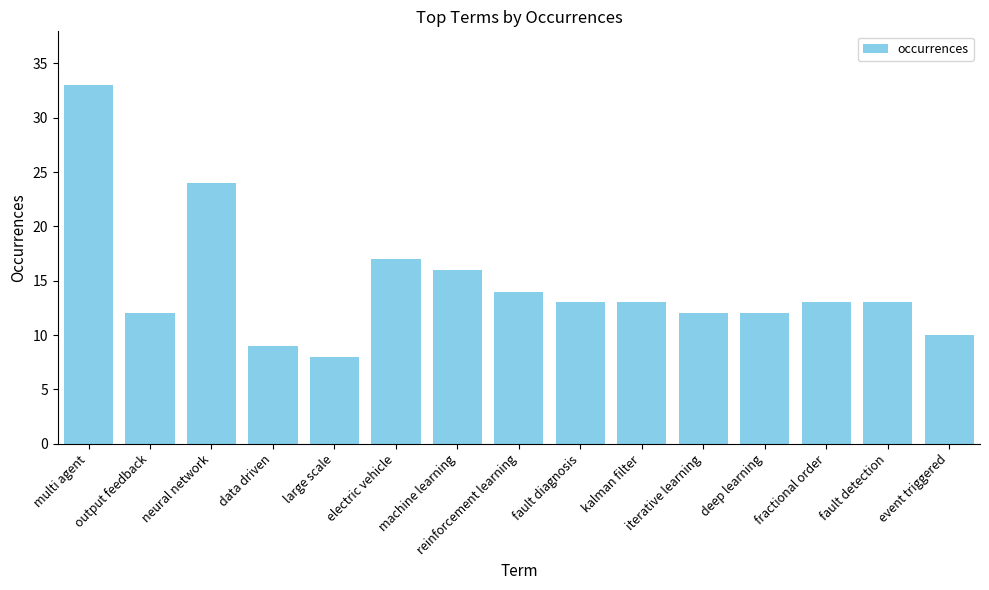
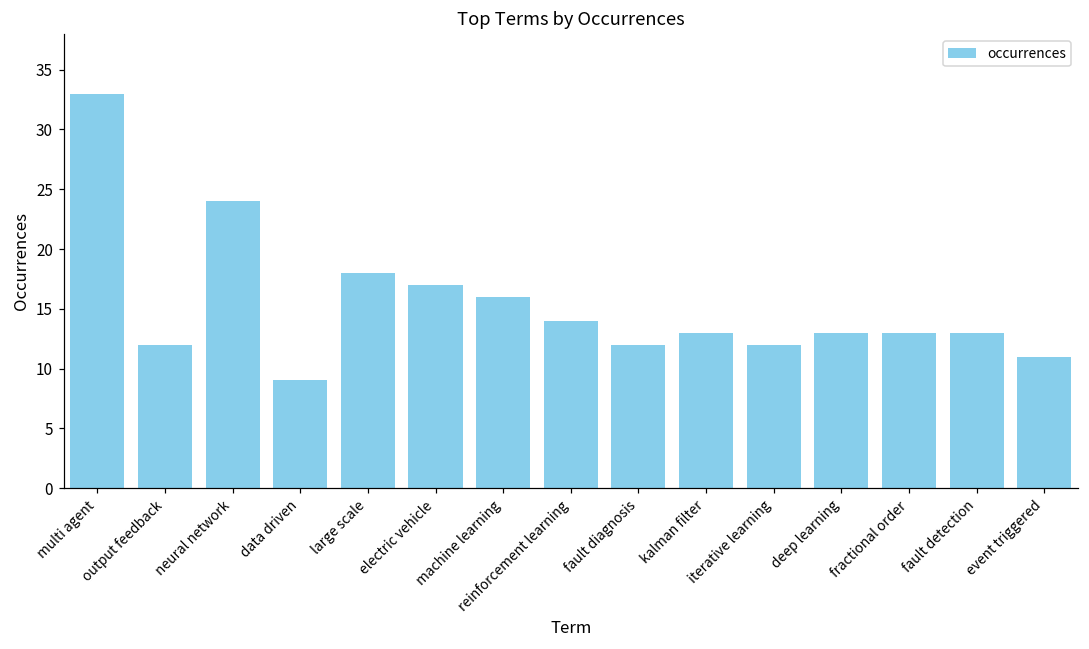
  {
    "multi agent": 33,
    "output feedback": 12,
    "neural network": 24,
    "data driven": 9,
-   "large scale": 8,
+   "large scale": 18,
    "electric vehicle": 17,
    "machine learning": 16,
    "reinforcement learning": 14,
-   "fault diagnosis": 13,
+   "fault diagnosis": 12,
    "kalman filter": 13,
    "iterative learning": 12,
-   "deep learning": 12,
+   "deep learning": 13,
    "fractional order": 13,
    "fault detection": 13,
-   "event triggered": 10
+   "event triggered": 11
  }
